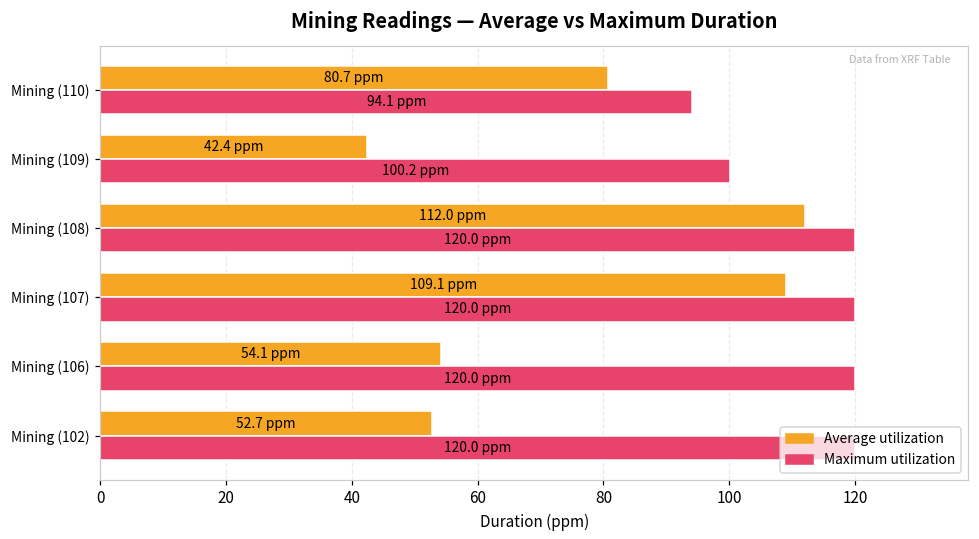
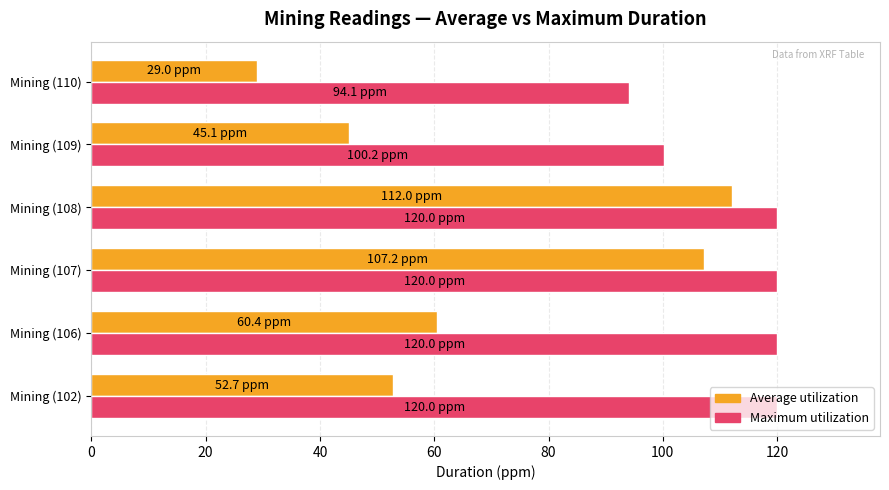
  {
    "Average utilization": {
-     "Mining (110)": 80.7,
-     "Mining (109)": 42.4,
+     "Mining (110)": 29.0,
+     "Mining (109)": 45.1,
      "Mining (108)": 112.0,
-     "Mining (107)": 109.1,
-     "Mining (106)": 54.1,
+     "Mining (107)": 107.2,
+     "Mining (106)": 60.4,
      "Mining (102)": 52.7
    },
    "Maximum utilization": {
      "Mining (110)": 94.1,
      "Mining (109)": 100.2,
      "Mining (108)": 120.0,
      "Mining (107)": 120.0,
      "Mining (106)": 120.0
    }
  }
